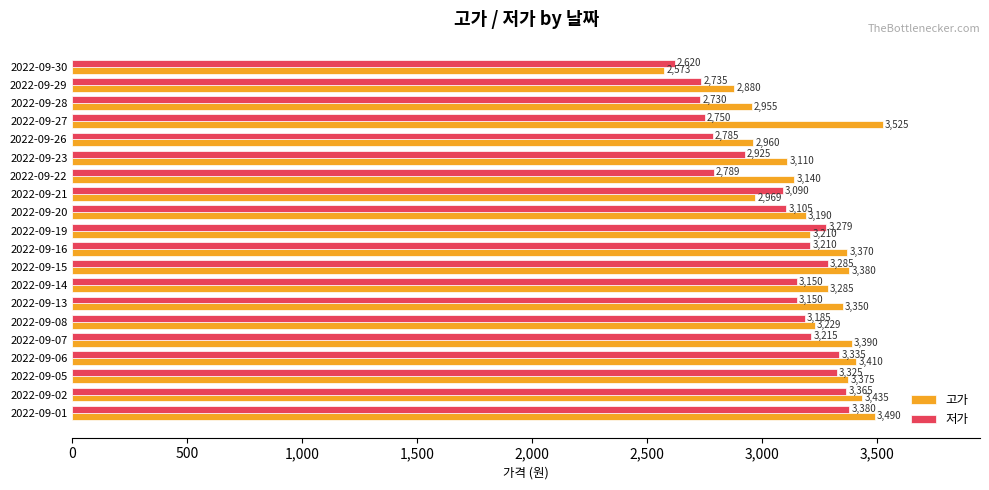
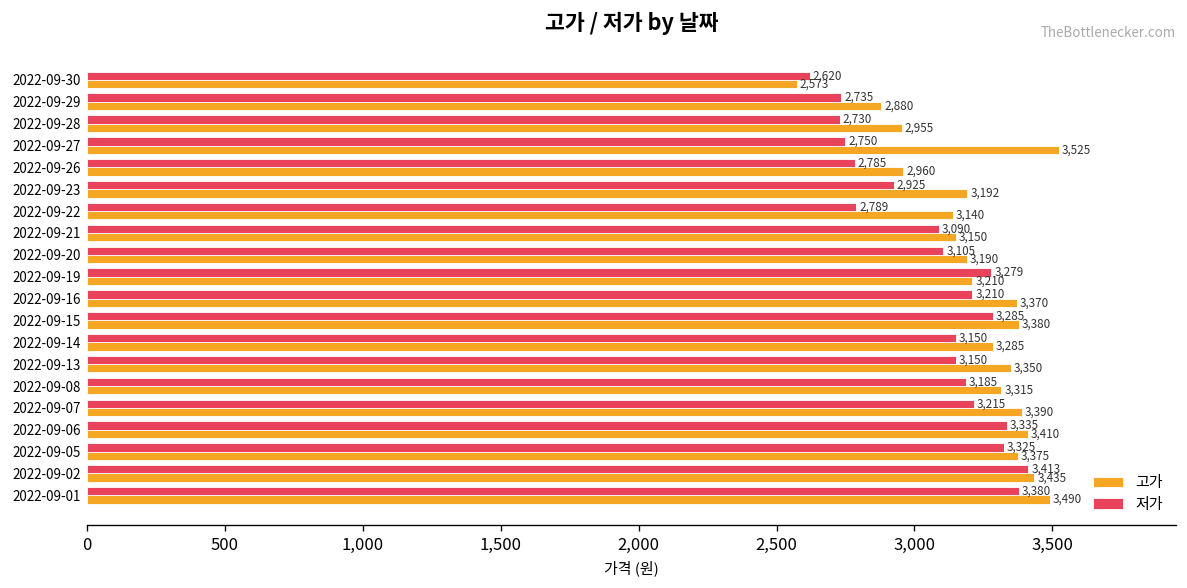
  {
    "고가": {
      "2022-09-29": "2,880",
      "2022-09-28": "2,955",
      "2022-09-27": "3,525",
      "2022-09-26": "2,960",
-     "2022-09-23": "3,110",
+     "2022-09-23": "3,192",
      "2022-09-22": "3,140",
-     "2022-09-21": "2,969",
+     "2022-09-21": "3,150",
      "2022-09-20": "3,190",
      "2022-09-19": "3,210",
      "2022-09-16": "3,370",
      "2022-09-15": "3,380",
      "2022-09-14": "3,285",
      "2022-09-13": "3,350",
-     "2022-09-08": "3,229",
+     "2022-09-08": "3,315",
      "2022-09-07": "3,390",
      "2022-09-06": "3,410",
      "2022-09-02": "3,435",
      "2022-09-01": "3,490"
    },
    "저가": {
      "2022-09-29": "2,735",
      "2022-09-28": "2,730",
      "2022-09-27": "2,750",
      "2022-09-26": "2,785",
      "2022-09-23": "2,925",
      "2022-09-22": "2,789",
      "2022-09-21": "3,090",
      "2022-09-20": "3,105",
      "2022-09-19": "3,279",
      "2022-09-16": "3,210",
      "2022-09-15": "3,285",
      "2022-09-14": "3,150",
      "2022-09-13": "3,150",
      "2022-09-07": "3,215",
      "2022-09-06": "3,335",
-     "2022-09-02": "3,365",
+     "2022-09-02": "3,413",
      "2022-09-01": "3,380"
    }
  }
